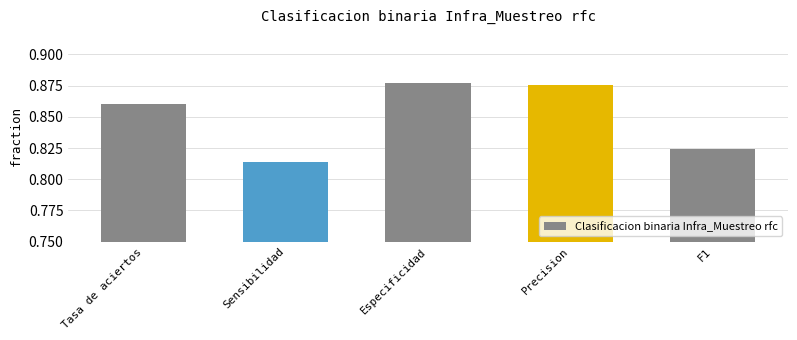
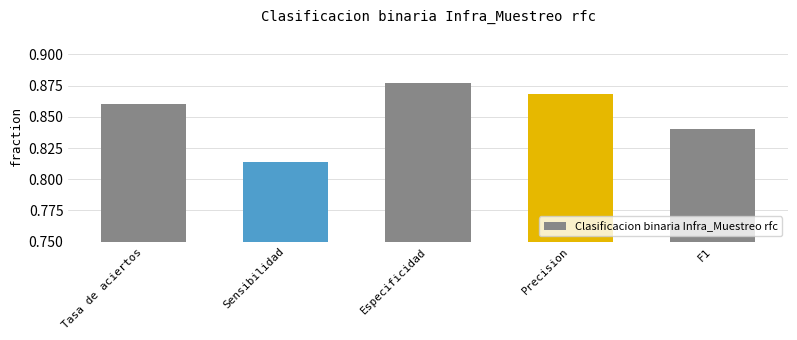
  {
    "Tasa de aciertos": 0.860,
    "Sensibilidad": 0.814,
    "Especificidad": 0.877,
-   "Precision": 0.875,
-   "F1": 0.824
+   "Precision": 0.868,
+   "F1": 0.840
  }
